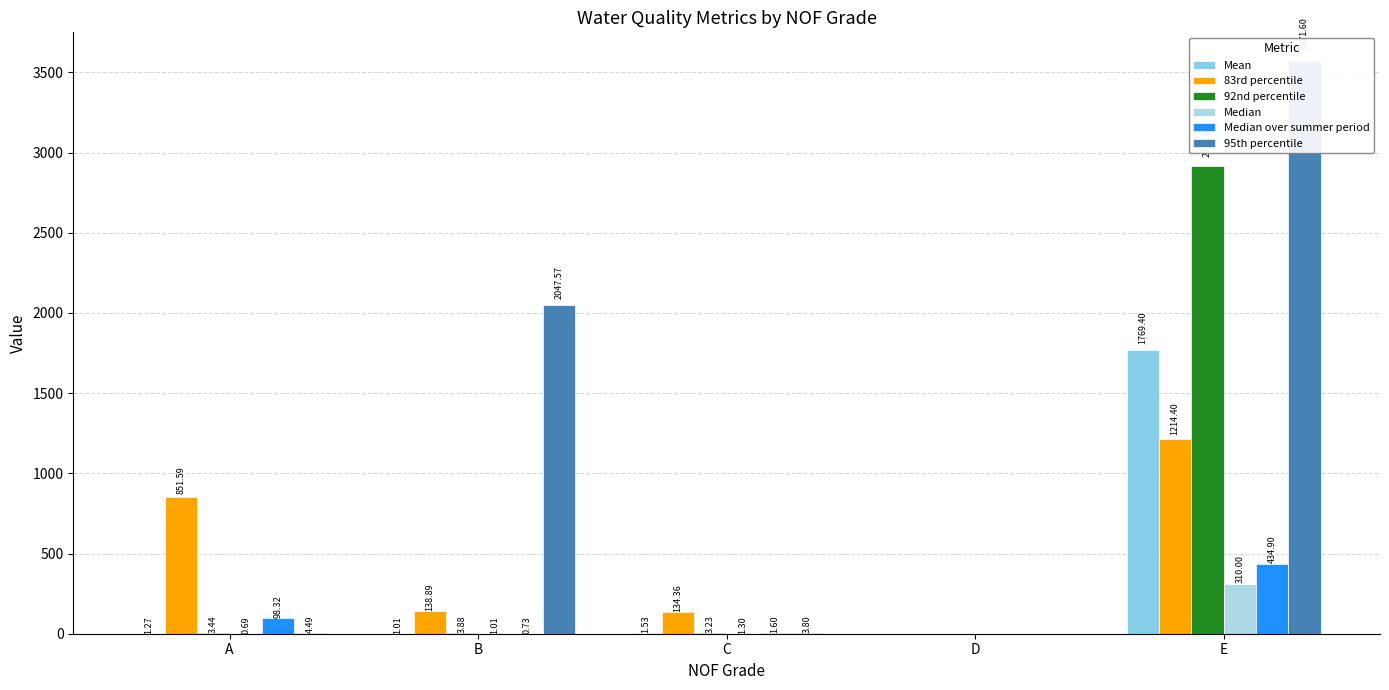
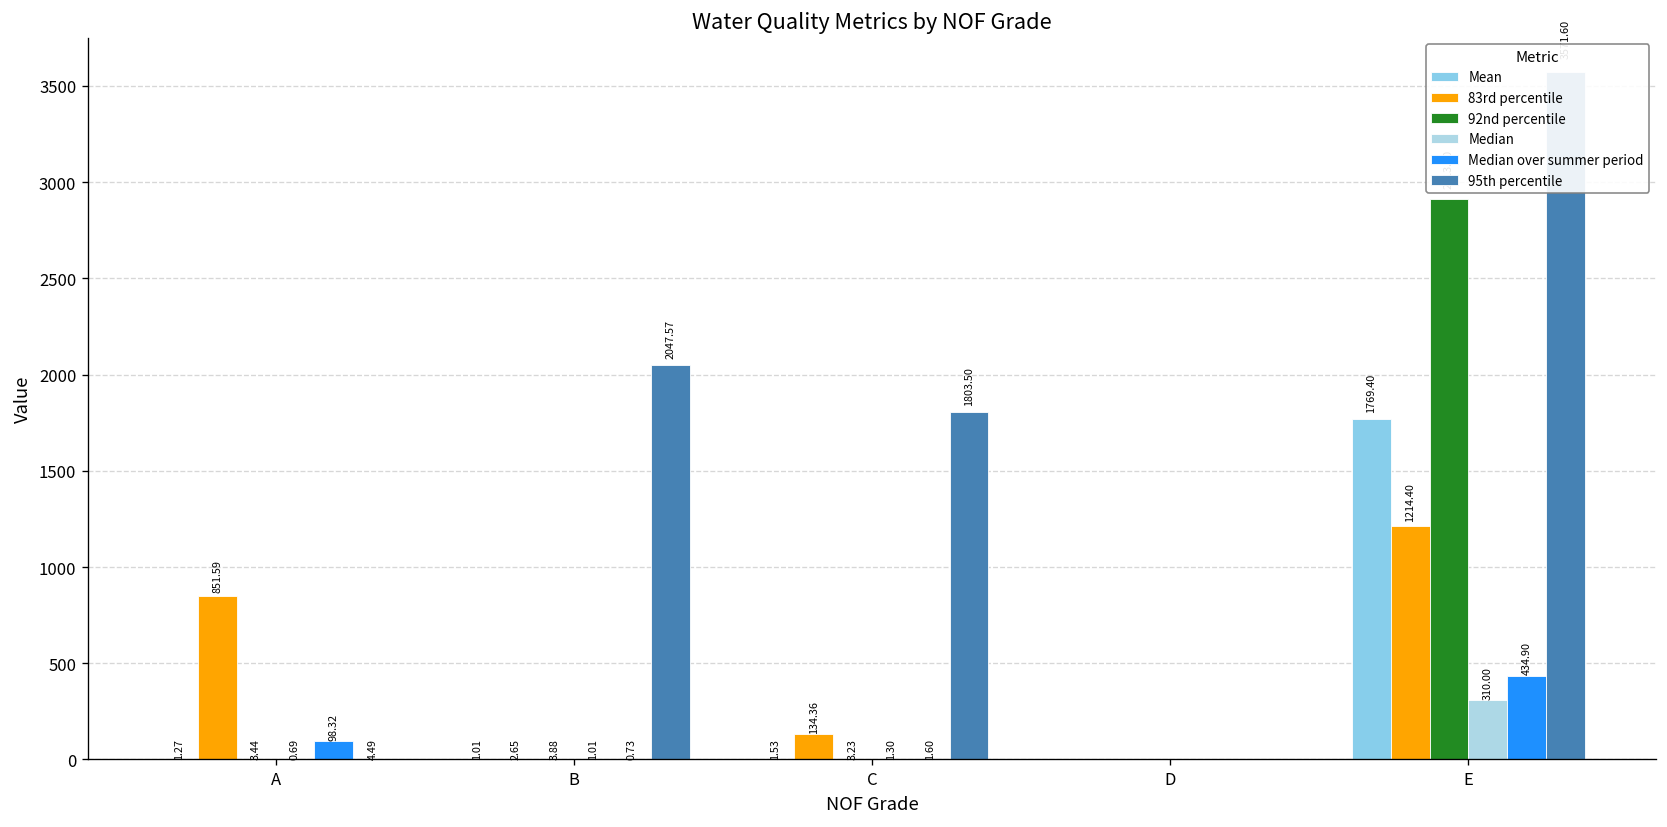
  {
    "83rd percentile": {
      "A": 851.59,
-     "B": 138.89,
+     "B": 2.65,
      "C": 134.36,
      "E": 1214.40
    },
    "92nd percentile": {
      "A": 3.44,
      "B": 3.88,
      "C": 3.23
    },
    "Median over summer period": {
      "A": 98.32,
      "B": 0.73,
      "C": 1.60,
      "E": 434.90
    },
    "95th percentile": {
      "A": 4.49,
      "B": 2047.57,
-     "C": 3.80
+     "C": 1803.50
    }
  }
